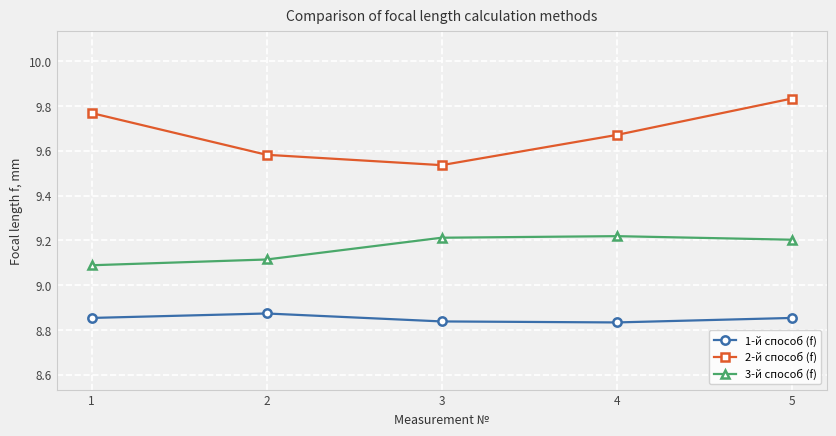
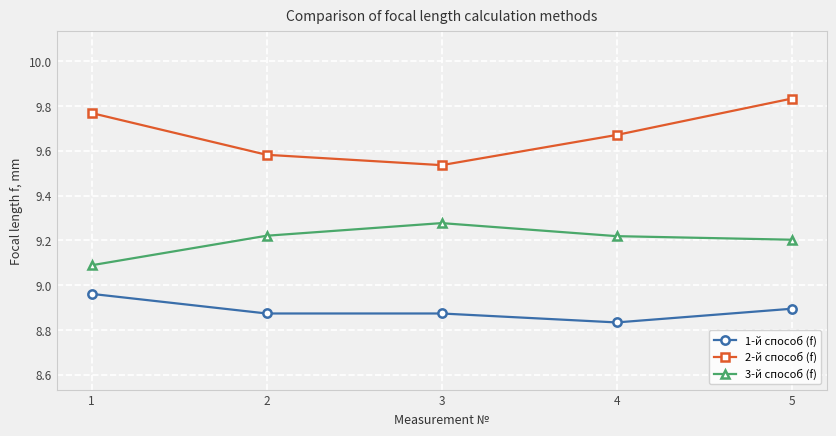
  {
    "1-й способ (f)": {
-     "1": 8.85,
+     "1": 8.96,
      "2": 8.87,
-     "3": 8.84,
+     "3": 8.87,
      "4": 8.83,
-     "5": 8.85
+     "5": 8.89
    },
    "2-й способ (f)": {
      "1": 9.77,
      "2": 9.58,
      "3": 9.54,
      "4": 9.67,
      "5": 9.83
    },
    "3-й способ (f)": {
      "1": 9.09,
-     "2": 9.11,
-     "3": 9.21,
+     "2": 9.22,
+     "3": 9.28,
      "4": 9.22,
      "5": 9.20
    }
  }
